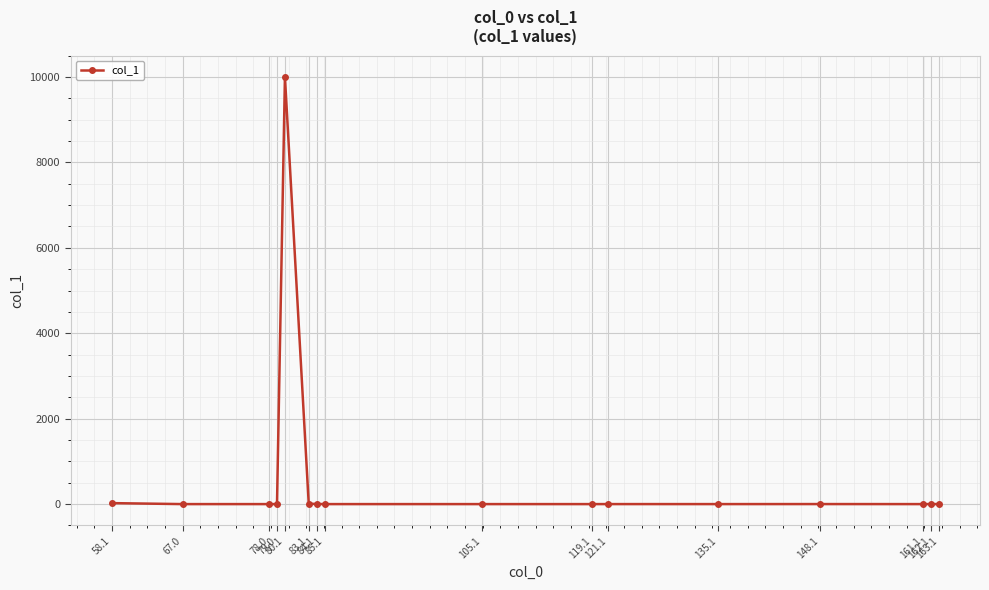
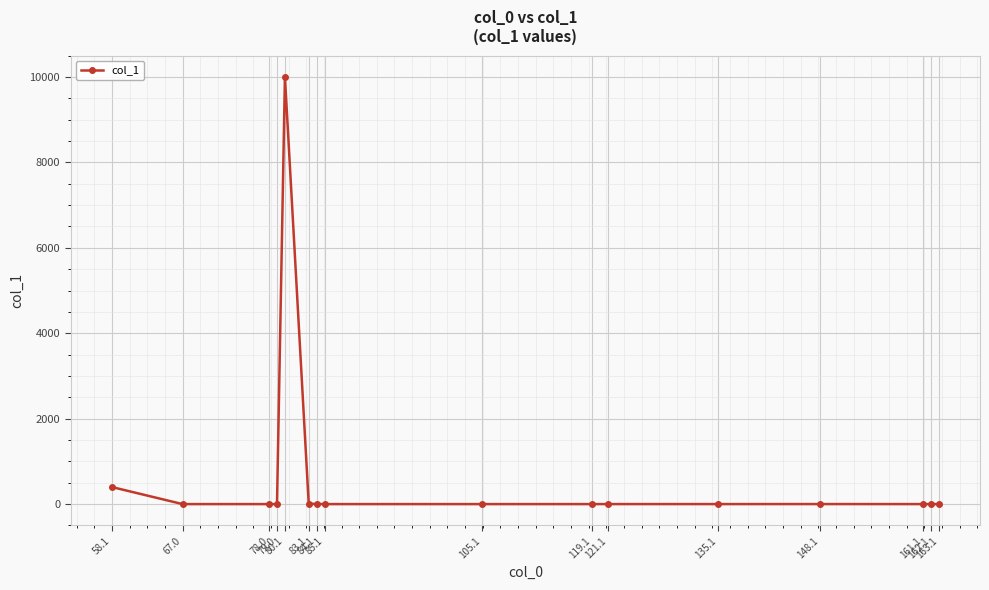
  {
-   "58.1": 0,
+   "58.1": 400,
    "67.0": 0,
    "78.0": 0,
    "79.0": 0,
    "80.1": 10000,
    "83.1": 0,
    "84.1": 0,
    "85.1": 0,
    "105.1": 0,
    "119.1": 0,
    "121.1": 0,
    "135.1": 0,
    "148.1": 0,
    "161.1": 0,
    "162.1": 0,
    "163.1": 0
  }
